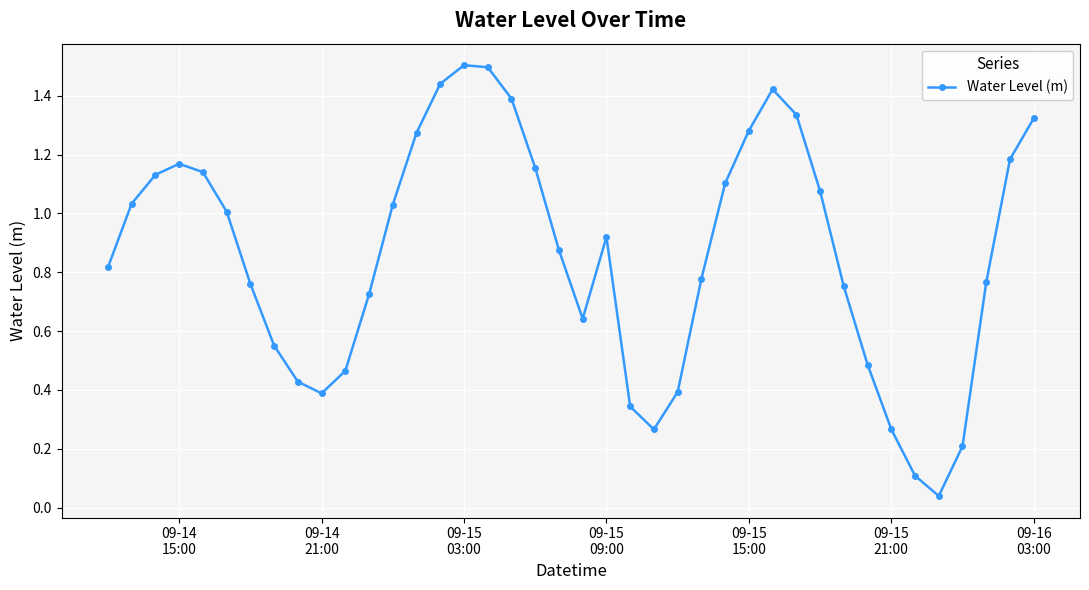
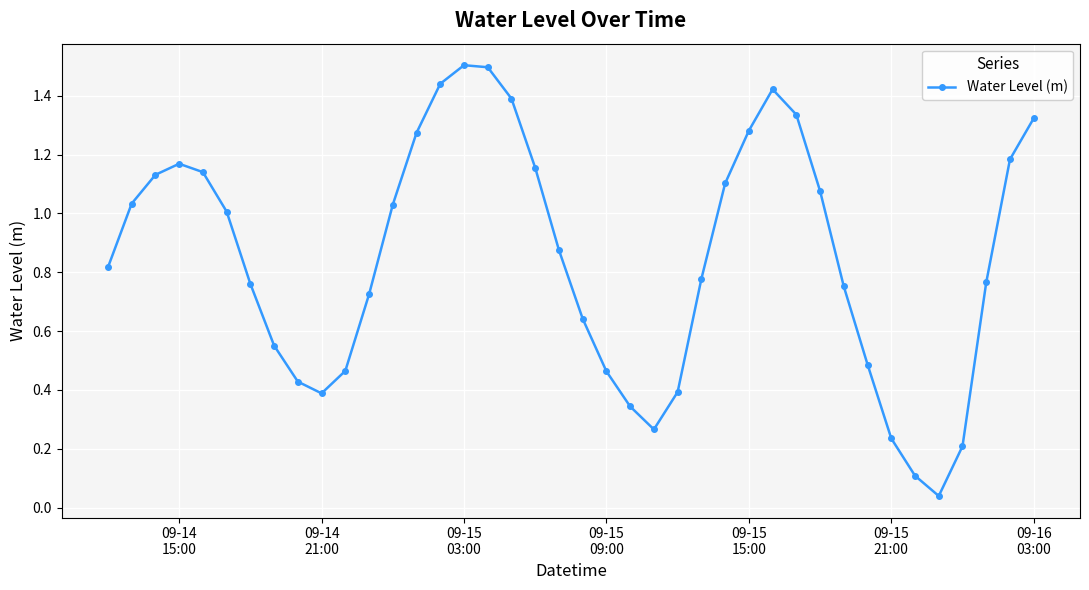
  {
    "09-14 15:00": 1.17,
    "09-14 21:00": 0.39,
    "09-15 03:00": 1.50,
-   "09-15 09:00": 0.92,
+   "09-15 09:00": 0.46,
    "09-15 15:00": 1.28,
-   "09-15 21:00": 0.27,
+   "09-15 21:00": 0.23,
    "09-16 03:00": 1.32
  }
